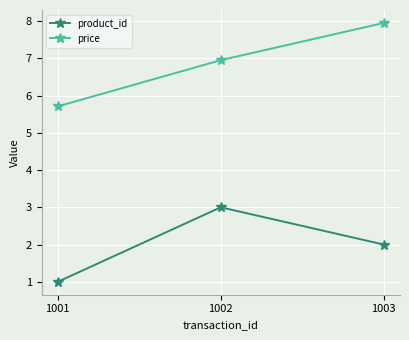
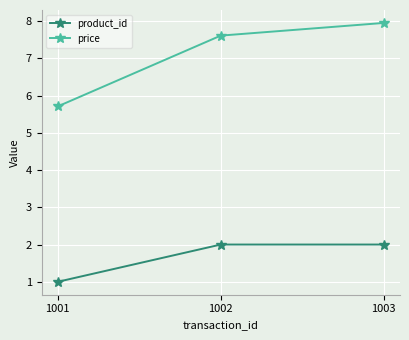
  {
    "product_id": {
      "1001": 1,
-     "1002": 3,
+     "1002": 2,
      "1003": 2
    },
    "price": {
      "1001": 5.7,
-     "1002": 7.0,
+     "1002": 7.6,
      "1003": 8.0
    }
  }
